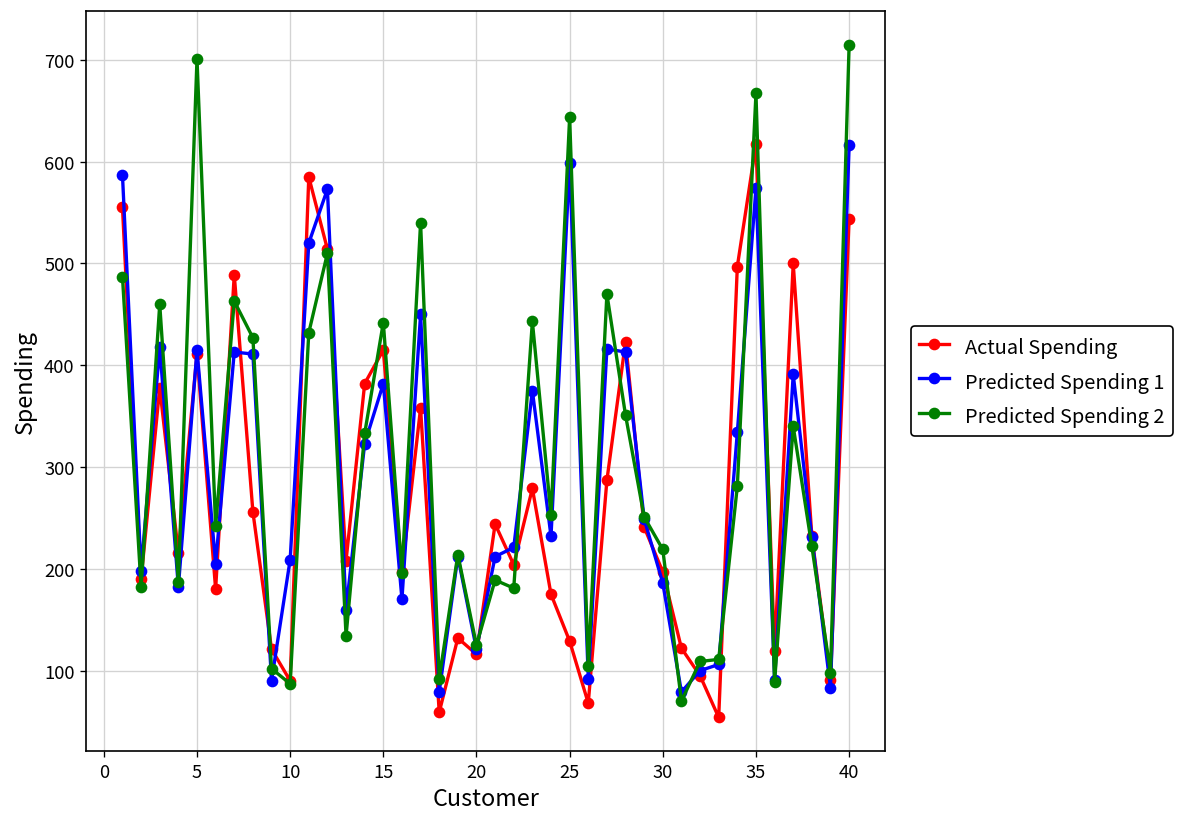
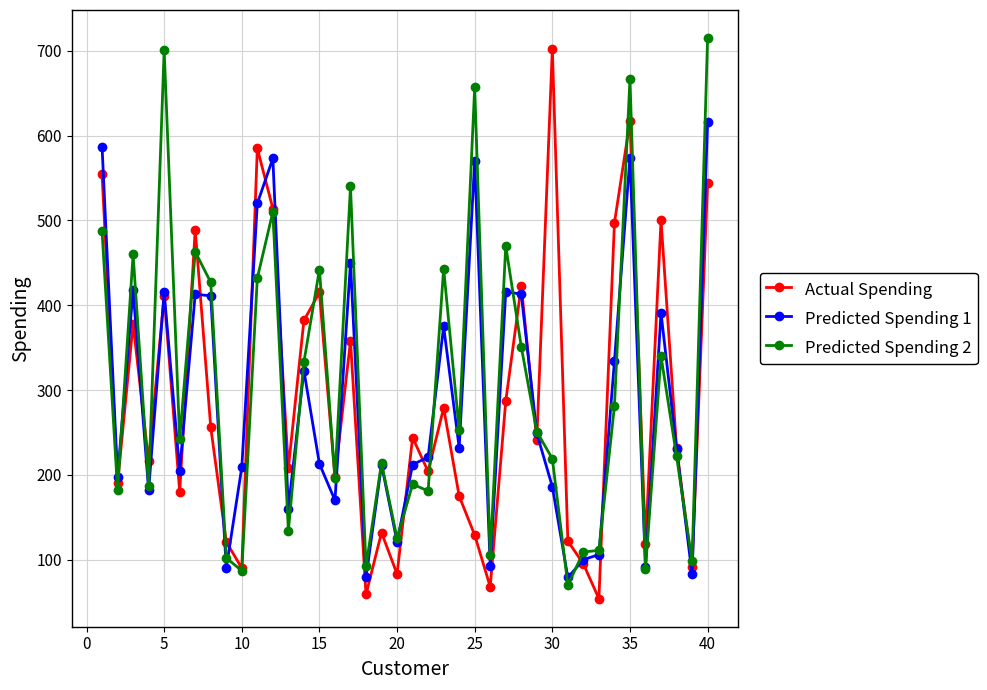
  {
    "Actual Spending": {
      "5": 410,
      "15": 420,
-     "20": 120,
+     "20": 80,
      "25": 130,
-     "30": 200,
+     "30": 700,
      "35": 620,
      "40": 540
    },
    "Predicted Spending 1": {
      "5": 420,
      "10": 210,
-     "15": 380,
+     "15": 210,
      "20": 120,
-     "25": 600,
+     "25": 570,
      "30": 190,
      "35": 570,
      "40": 620
    },
    "Predicted Spending 2": {
      "5": 700,
      "15": 440,
      "20": 130,
-     "25": 640,
+     "25": 660,
      "30": 220,
      "35": 670,
      "40": 720
    }
  }
